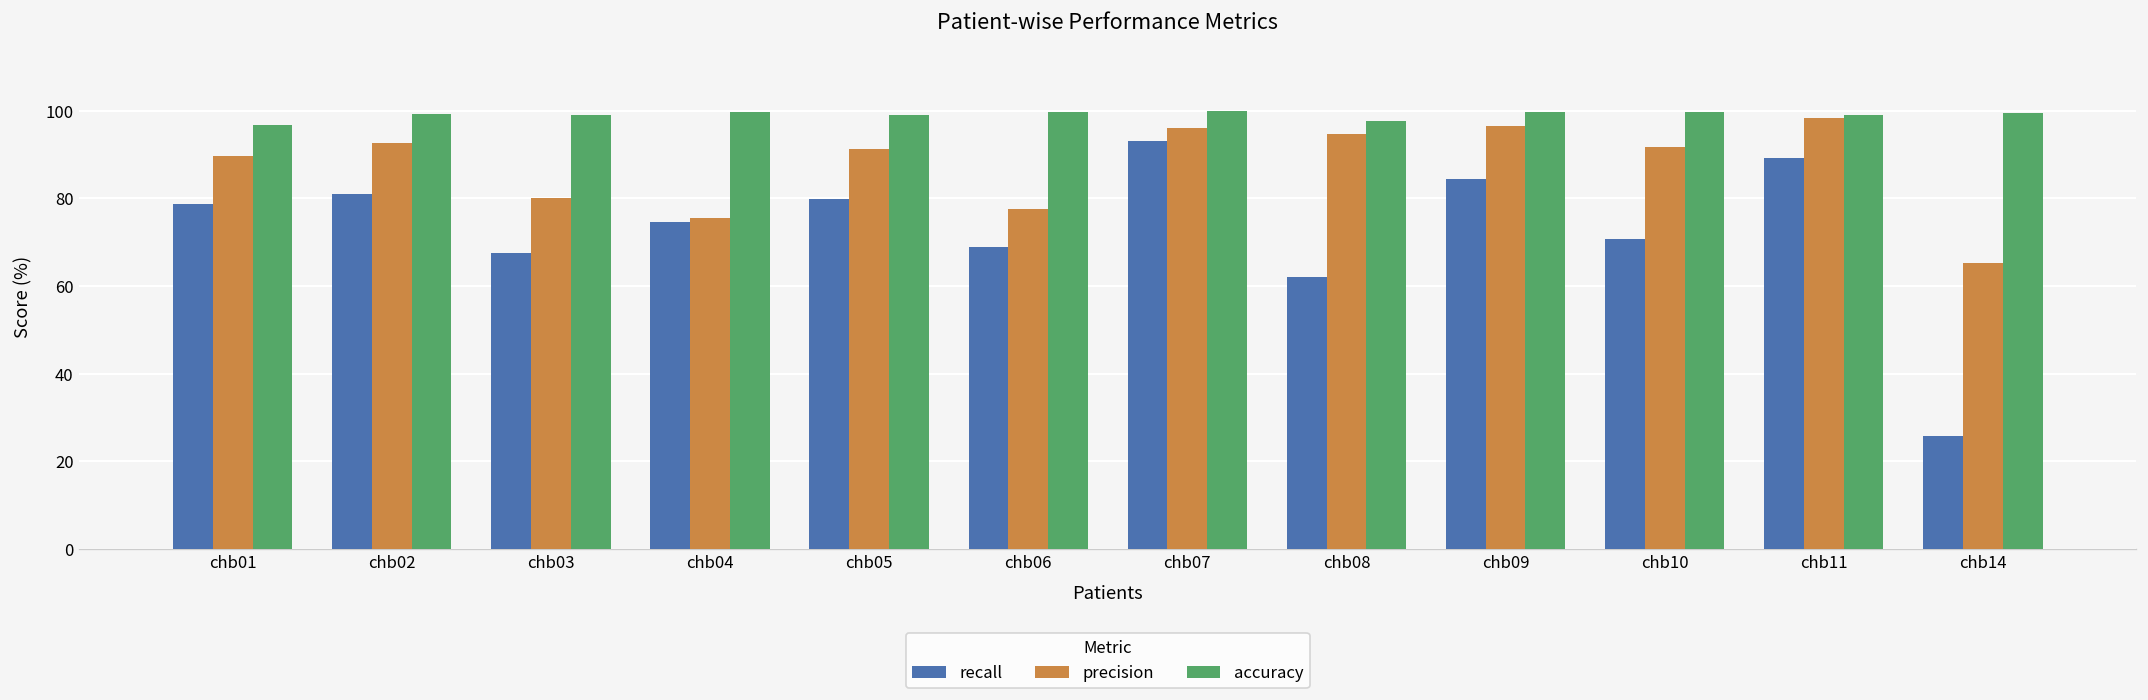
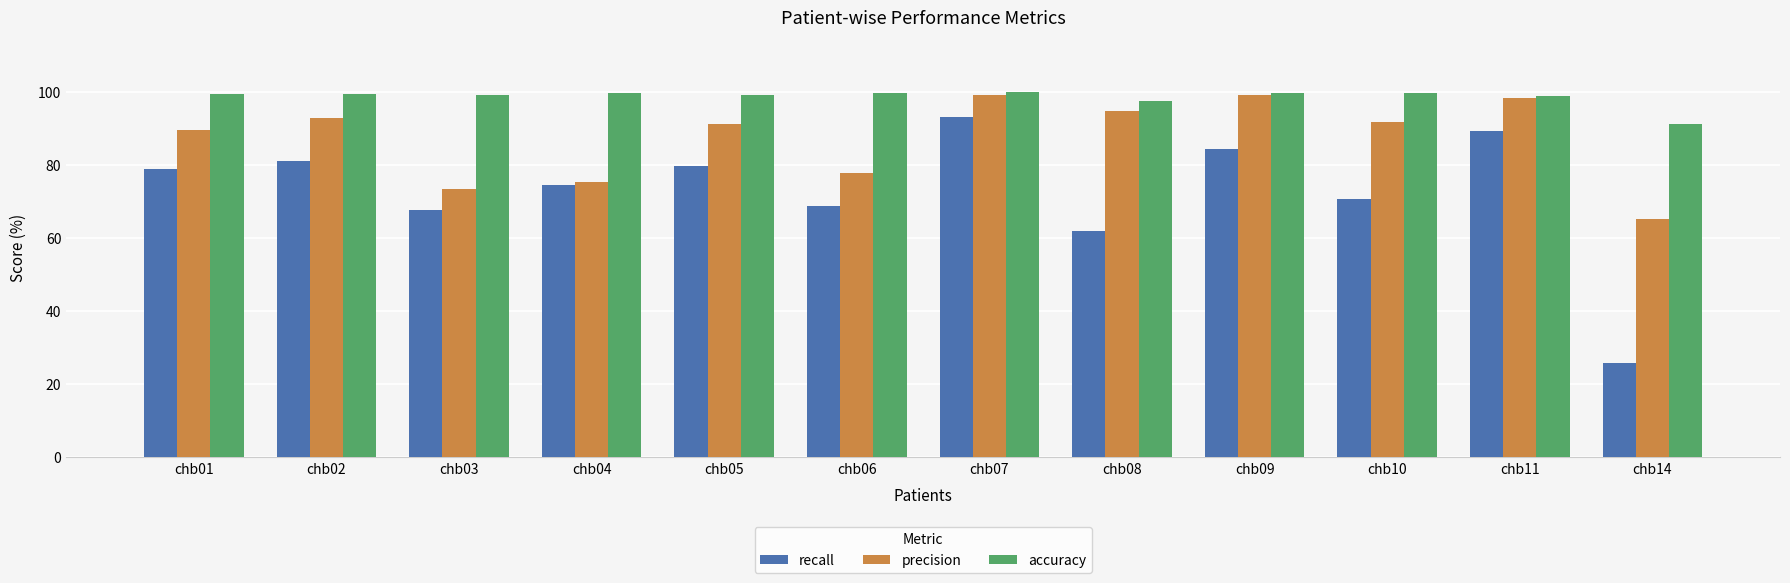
  {
    "recall": {
      "chb01": 79,
      "chb02": 81,
      "chb03": 68,
      "chb04": 75,
      "chb05": 80,
      "chb06": 69,
      "chb07": 93,
      "chb08": 62,
      "chb09": 84,
      "chb10": 71,
      "chb11": 89,
      "chb14": 26
    },
    "precision": {
      "chb01": 90,
      "chb02": 93,
-     "chb03": 80,
+     "chb03": 73,
      "chb04": 75,
      "chb05": 91,
      "chb06": 78,
-     "chb07": 96,
+     "chb07": 99,
      "chb08": 95,
-     "chb09": 96,
+     "chb09": 99,
      "chb10": 92,
      "chb11": 98,
      "chb14": 65
    },
    "accuracy": {
-     "chb01": 97,
+     "chb01": 100,
      "chb02": 99,
      "chb03": 99,
      "chb04": 100,
      "chb05": 99,
      "chb06": 100,
      "chb07": 100,
      "chb08": 98,
      "chb09": 100,
      "chb10": 100,
      "chb11": 99,
-     "chb14": 99
+     "chb14": 91
    }
  }
